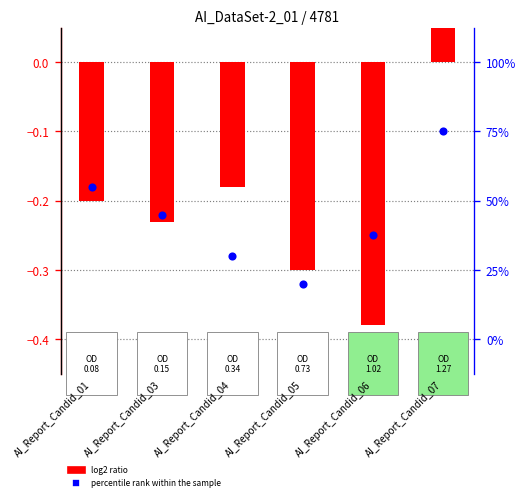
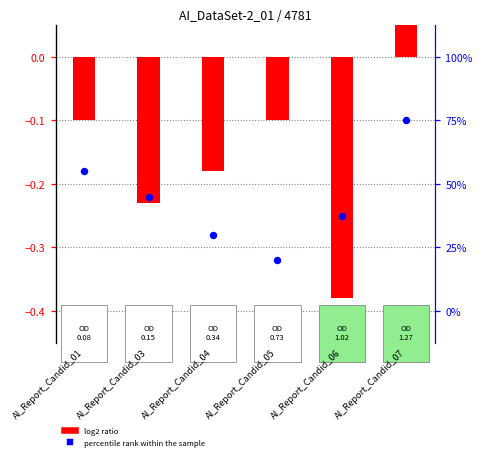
  {
    "log2 ratio": {
-     "AI_Report_Candid_01": -0.2,
+     "AI_Report_Candid_01": -0.1,
      "AI_Report_Candid_03": -0.23,
      "AI_Report_Candid_04": -0.18,
-     "AI_Report_Candid_05": -0.3
+     "AI_Report_Candid_05": -0.1
    }
  }
